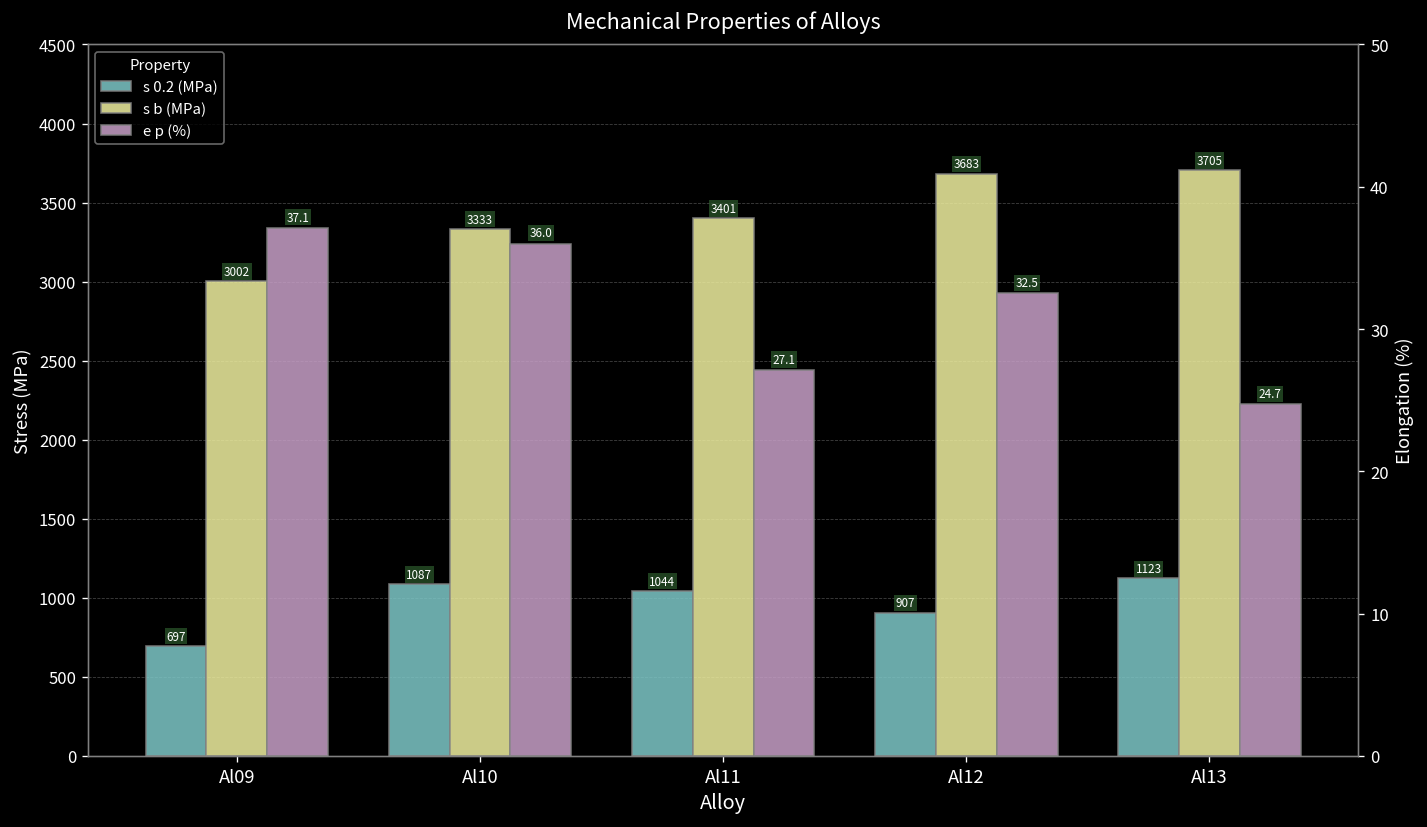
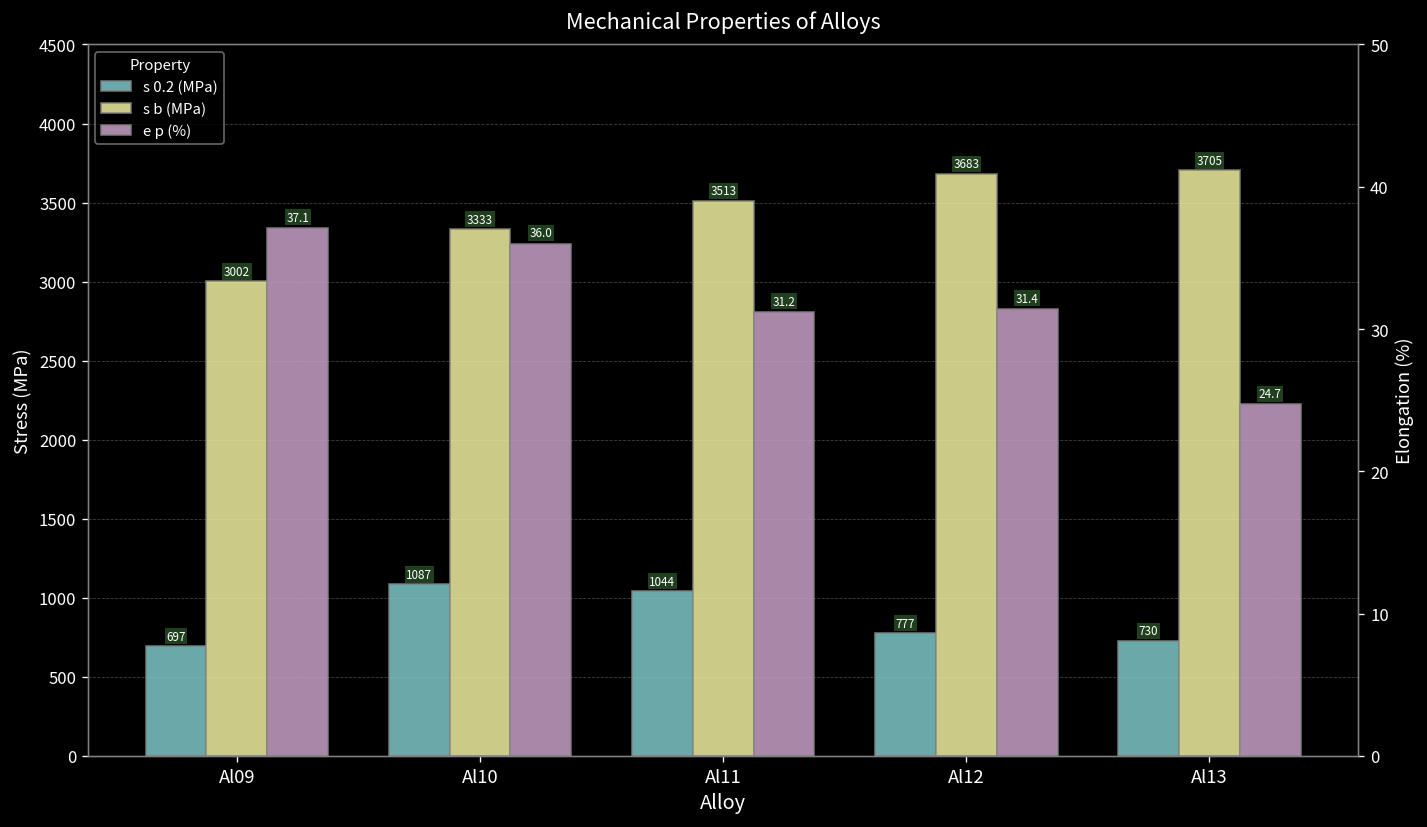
  {
    "s 0.2 (MPa)": {
-     "Al12": 907,
-     "Al13": 1123
+     "Al12": 777,
+     "Al13": 730
    },
    "s b (MPa)": {
-     "Al11": 3401
+     "Al11": 3513
    },
    "e p (%)": {
-     "Al11": 27.1,
-     "Al12": 32.5
+     "Al11": 31.2,
+     "Al12": 31.4
    }
  }
